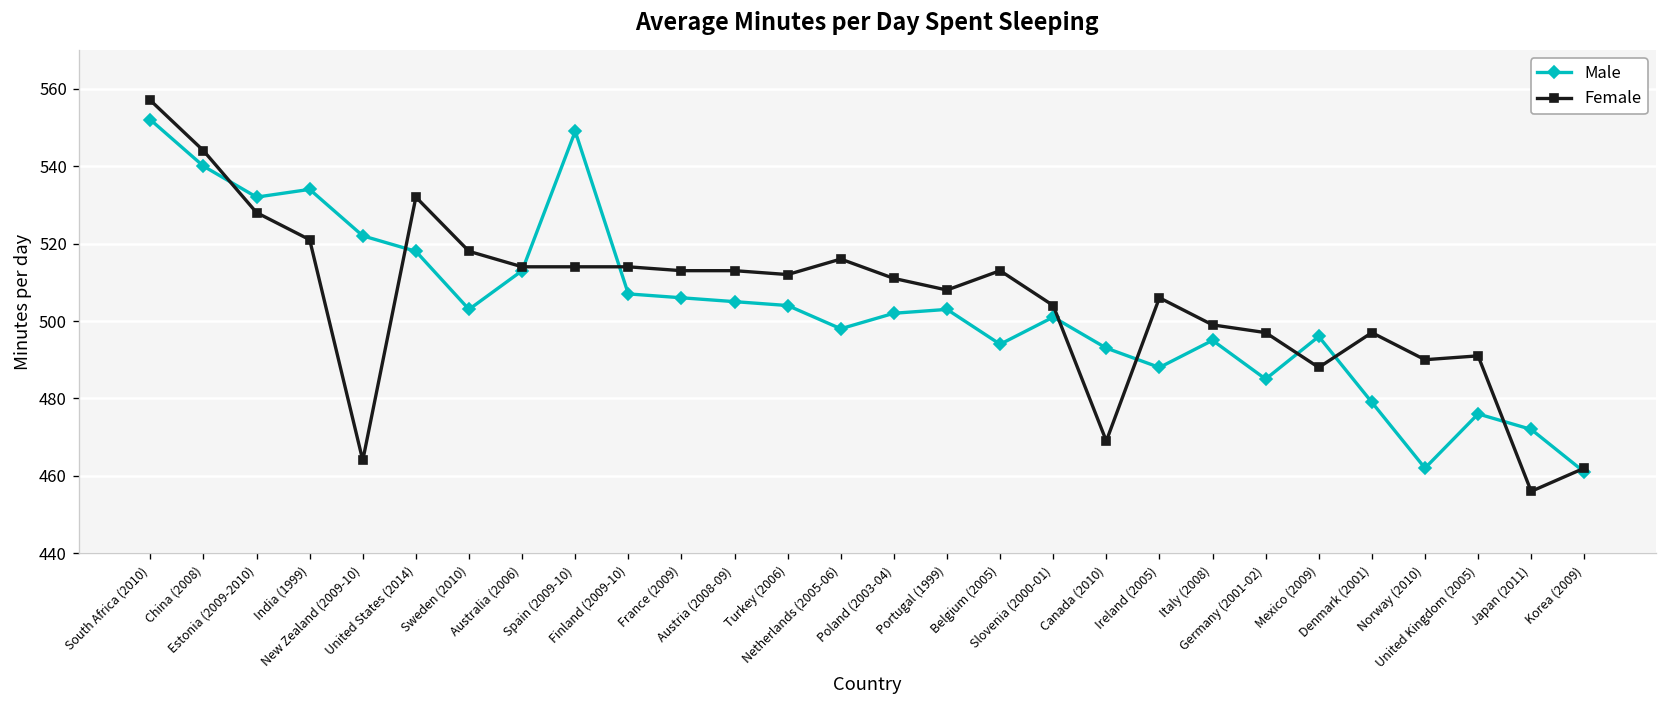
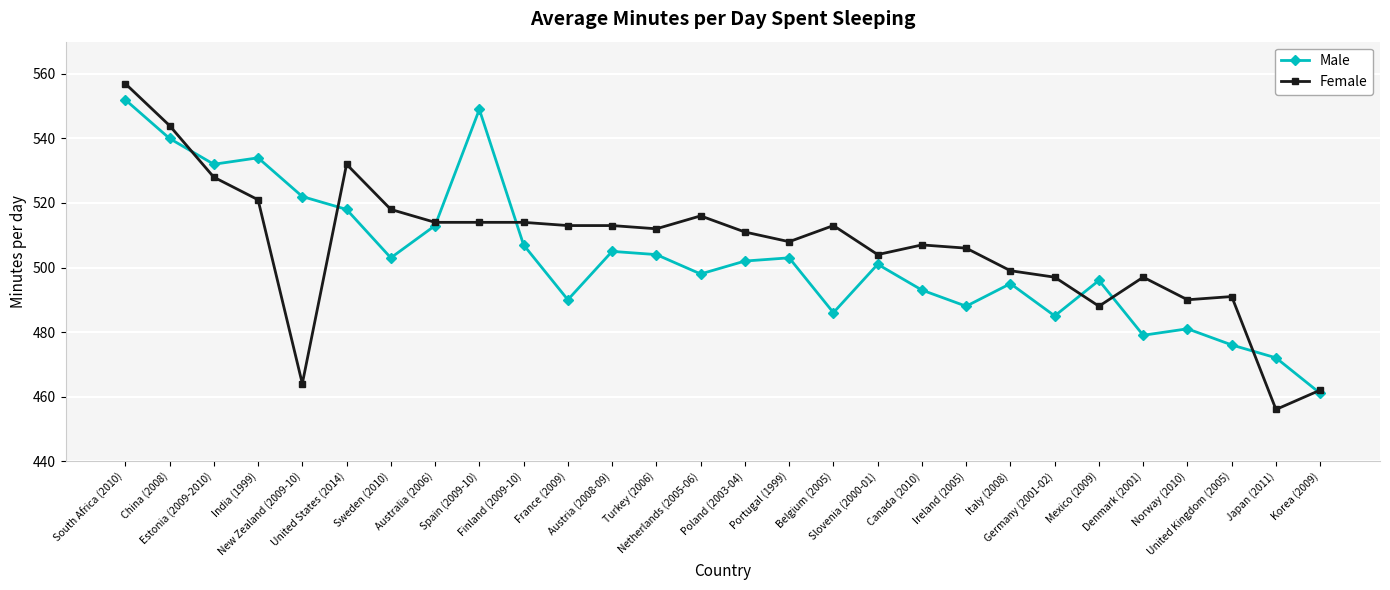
  {
    "Male": {
      "South Africa (2010)": 552,
      "China (2008)": 540,
      "Estonia (2009-2010)": 532,
      "India (1999)": 534,
      "New Zealand (2009-10)": 522,
      "United States (2014)": 518,
      "Sweden (2010)": 503,
      "Australia (2006)": 513,
      "Spain (2009-10)": 549,
      "Finland (2009-10)": 507,
-     "France (2009)": 506,
+     "France (2009)": 490,
      "Austria (2008-09)": 505,
      "Turkey (2006)": 504,
      "Netherlands (2005-06)": 498,
      "Poland (2003-04)": 502,
      "Portugal (1999)": 503,
-     "Belgium (2005)": 494,
+     "Belgium (2005)": 486,
      "Slovenia (2000-01)": 501,
      "Canada (2010)": 493,
      "Ireland (2005)": 488,
      "Italy (2008)": 495,
      "Germany (2001-02)": 485,
      "Mexico (2009)": 496,
      "Denmark (2001)": 479,
-     "Norway (2010)": 462,
+     "Norway (2010)": 481,
      "United Kingdom (2005)": 476,
      "Japan (2011)": 472,
      "Korea (2009)": 461
    },
    "Female": {
      "South Africa (2010)": 557,
      "China (2008)": 544,
      "Estonia (2009-2010)": 528,
      "India (1999)": 521,
      "New Zealand (2009-10)": 464,
      "United States (2014)": 532,
      "Sweden (2010)": 518,
      "Australia (2006)": 514,
      "Spain (2009-10)": 514,
      "Finland (2009-10)": 514,
      "France (2009)": 513,
      "Austria (2008-09)": 513,
      "Turkey (2006)": 512,
      "Netherlands (2005-06)": 516,
      "Poland (2003-04)": 511,
      "Portugal (1999)": 508,
      "Belgium (2005)": 513,
      "Slovenia (2000-01)": 504,
-     "Canada (2010)": 469,
+     "Canada (2010)": 507,
      "Ireland (2005)": 506,
      "Italy (2008)": 499,
      "Germany (2001-02)": 497,
      "Mexico (2009)": 488,
      "Denmark (2001)": 497,
      "Norway (2010)": 490,
      "United Kingdom (2005)": 491,
      "Japan (2011)": 456,
      "Korea (2009)": 462
    }
  }
